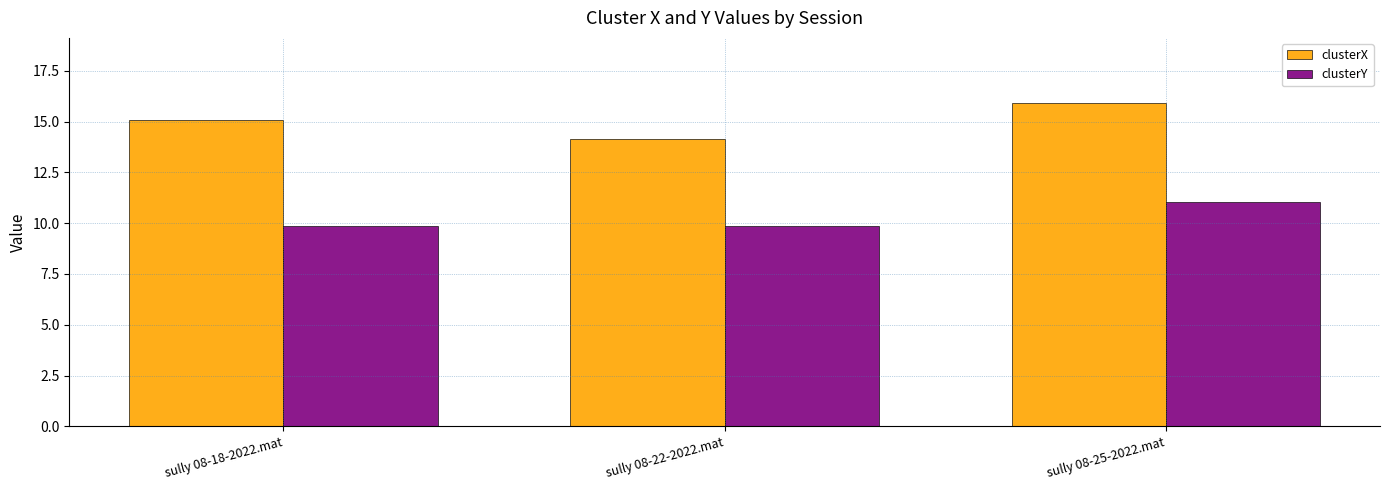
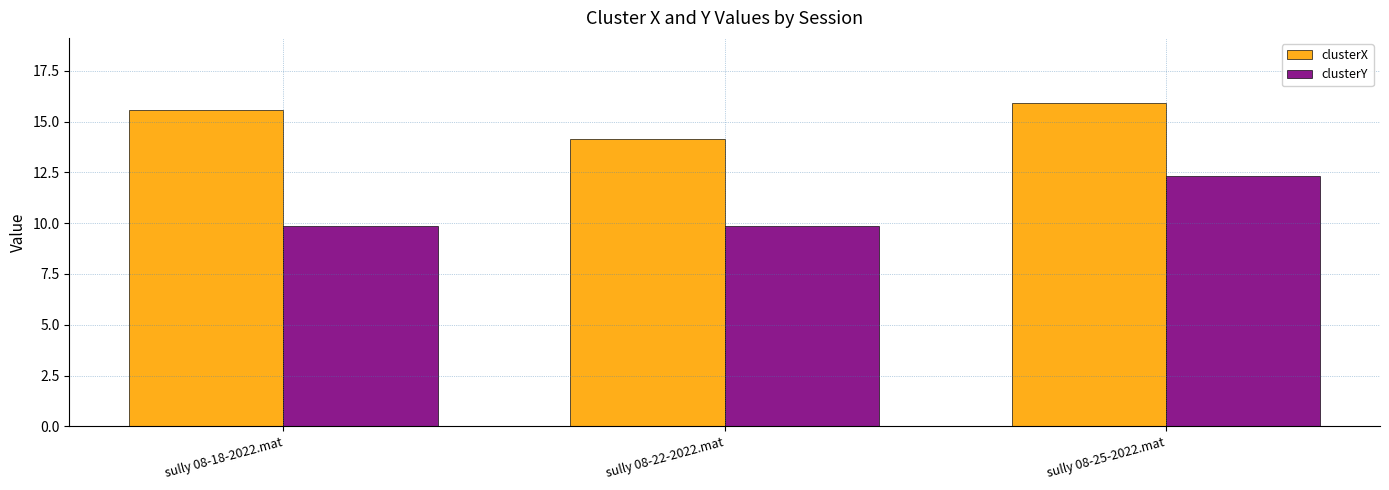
  {
    "clusterX": {
-     "sully 08-18-2022.mat": 15.1,
+     "sully 08-18-2022.mat": 15.6,
      "sully 08-22-2022.mat": 14.2,
      "sully 08-25-2022.mat": 15.9
    },
    "clusterY": {
      "sully 08-18-2022.mat": 9.9,
      "sully 08-22-2022.mat": 9.9,
-     "sully 08-25-2022.mat": 11.1
+     "sully 08-25-2022.mat": 12.3
    }
  }
